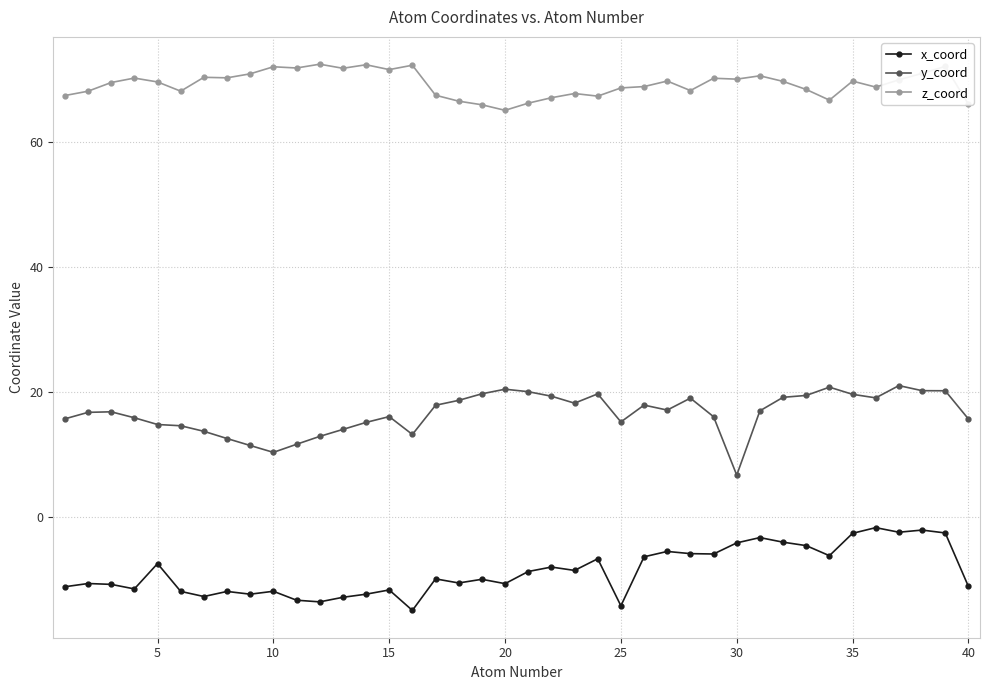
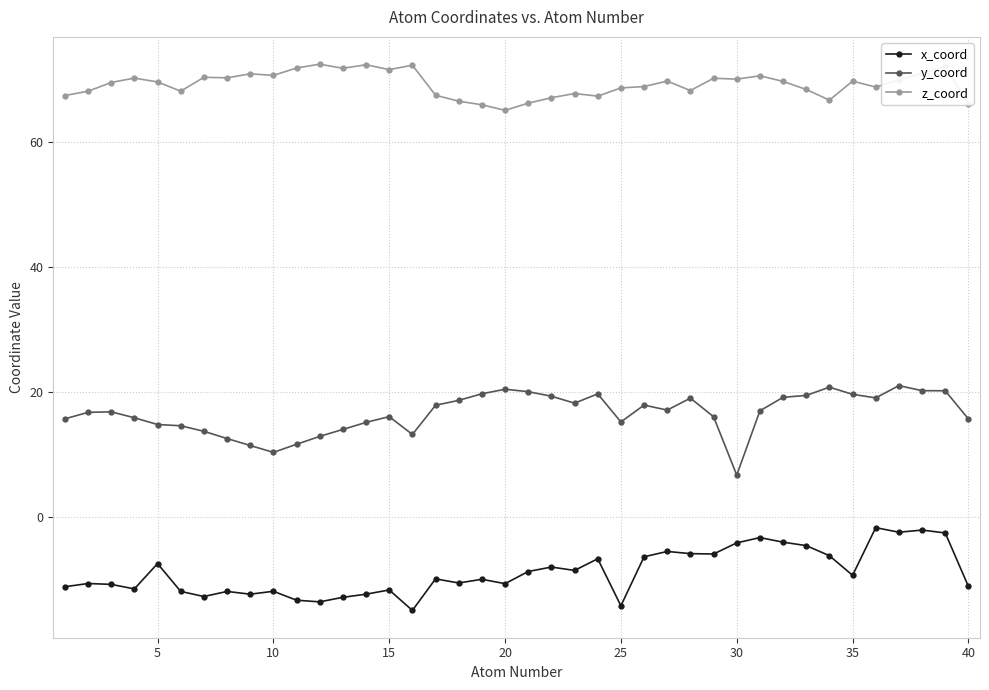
  {
    "x_coord": {
      "5": -7,
      "10": -12,
      "15": -12,
      "20": -11,
      "25": -14,
      "30": -4,
-     "35": -3,
+     "35": -9,
      "40": -11
    },
    "y_coord": {
      "5": 15,
      "10": 10,
      "15": 16,
      "20": 20,
      "25": 15,
      "30": 7,
      "35": 20,
      "40": 16
    },
    "z_coord": {
      "5": 70,
-     "10": 72,
+     "10": 71,
      "15": 72,
      "20": 65,
      "25": 69,
      "30": 70,
      "35": 70
    }
  }
